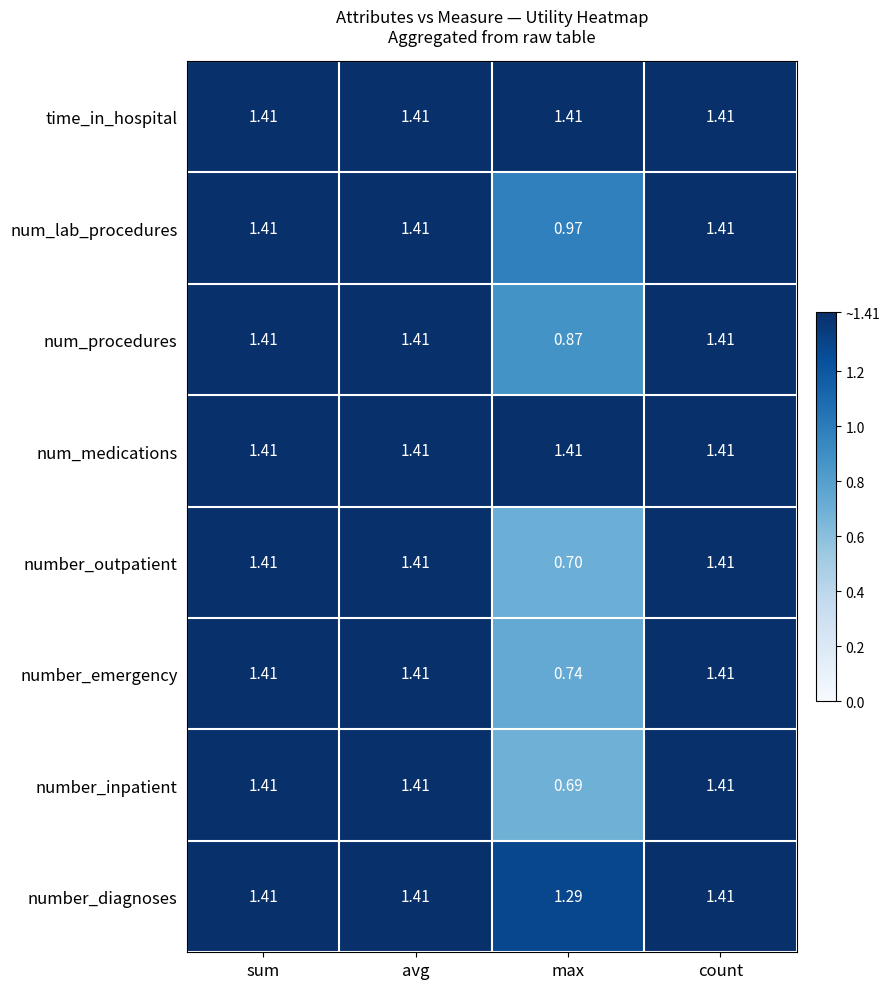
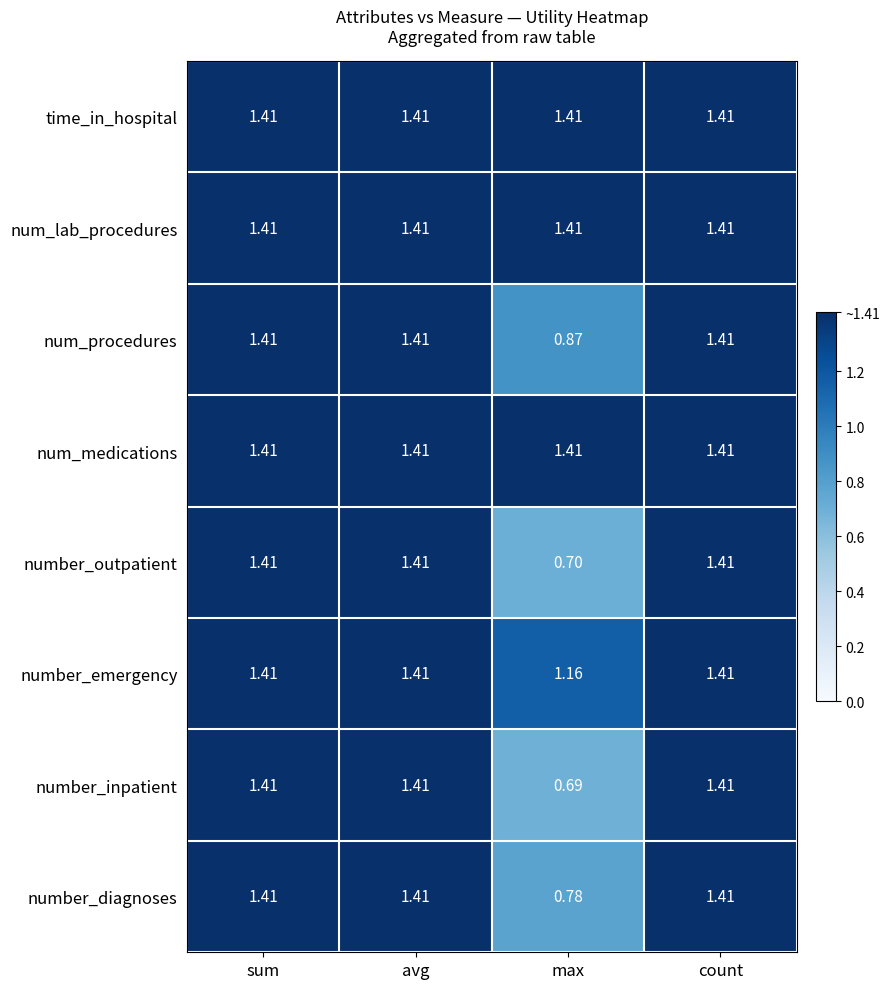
  {
    "time_in_hospital": {
      "sum": 1.41,
      "avg": 1.41,
      "max": 1.41,
      "count": 1.41
    },
    "num_lab_procedures": {
      "sum": 1.41,
      "avg": 1.41,
-     "max": 0.97,
+     "max": 1.41,
      "count": 1.41
    },
    "num_procedures": {
      "sum": 1.41,
      "avg": 1.41,
      "max": 0.87,
      "count": 1.41
    },
    "num_medications": {
      "sum": 1.41,
      "avg": 1.41,
      "max": 1.41,
      "count": 1.41
    },
    "number_outpatient": {
      "sum": 1.41,
      "avg": 1.41,
      "max": 0.70,
      "count": 1.41
    },
    "number_emergency": {
      "sum": 1.41,
      "avg": 1.41,
-     "max": 0.74,
+     "max": 1.16,
      "count": 1.41
    },
    "number_inpatient": {
      "sum": 1.41,
      "avg": 1.41,
      "max": 0.69,
      "count": 1.41
    },
    "number_diagnoses": {
      "sum": 1.41,
      "avg": 1.41,
-     "max": 1.29,
+     "max": 0.78,
      "count": 1.41
    }
  }
